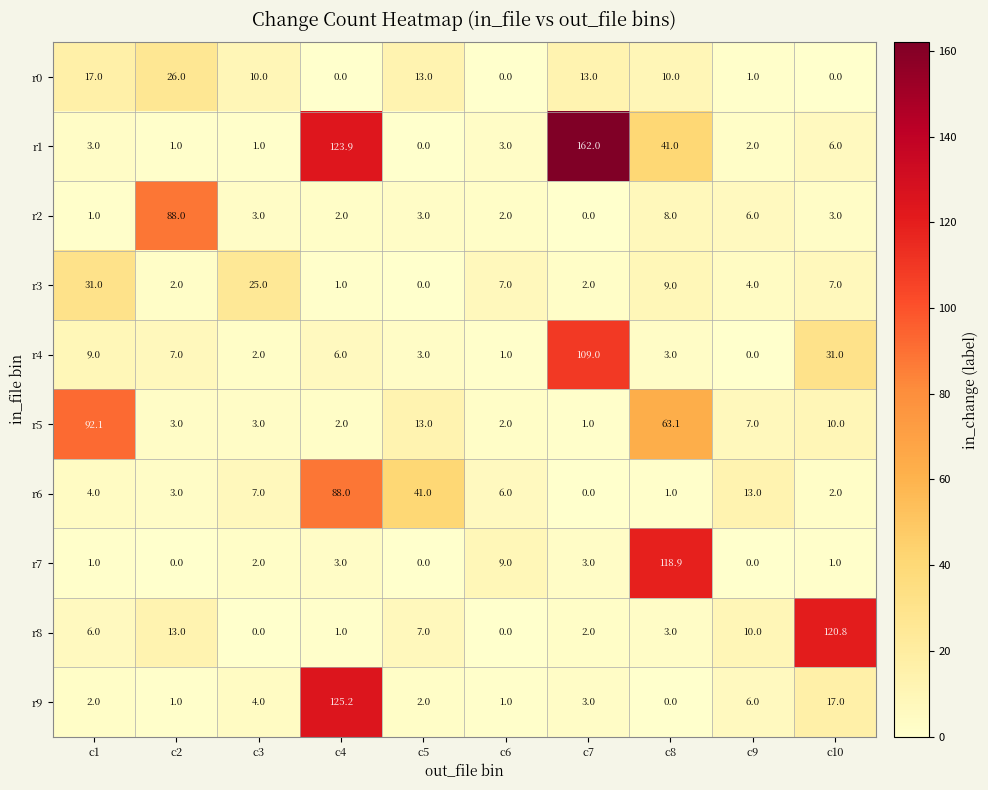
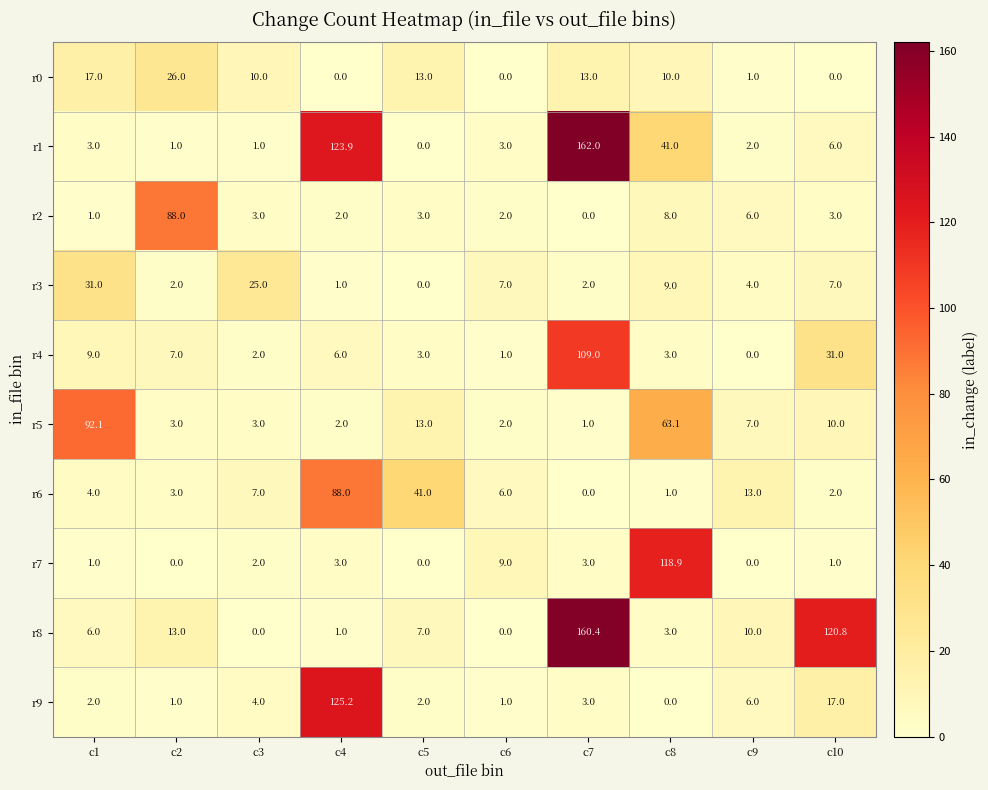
  {
    "r0": {
      "c1": 17.0,
      "c2": 26.0,
      "c3": 10.0,
      "c4": 0.0,
      "c5": 13.0,
      "c6": 0.0,
      "c7": 13.0,
      "c8": 10.0,
      "c9": 1.0,
      "c10": 0.0
    },
    "r1": {
      "c1": 3.0,
      "c2": 1.0,
      "c3": 1.0,
      "c4": 123.9,
      "c5": 0.0,
      "c6": 3.0,
      "c7": 162.0,
      "c8": 41.0,
      "c9": 2.0,
      "c10": 6.0
    },
    "r2": {
      "c1": 1.0,
      "c2": 88.0,
      "c3": 3.0,
      "c4": 2.0,
      "c5": 3.0,
      "c6": 2.0,
      "c7": 0.0,
      "c8": 8.0,
      "c9": 6.0,
      "c10": 3.0
    },
    "r3": {
      "c1": 31.0,
      "c2": 2.0,
      "c3": 25.0,
      "c4": 1.0,
      "c5": 0.0,
      "c6": 7.0,
      "c7": 2.0,
      "c8": 9.0,
      "c9": 4.0,
      "c10": 7.0
    },
    "r4": {
      "c1": 9.0,
      "c2": 7.0,
      "c3": 2.0,
      "c4": 6.0,
      "c5": 3.0,
      "c6": 1.0,
      "c7": 109.0,
      "c8": 3.0,
      "c9": 0.0,
      "c10": 31.0
    },
    "r5": {
      "c1": 92.1,
      "c2": 3.0,
      "c3": 3.0,
      "c4": 2.0,
      "c5": 13.0,
      "c6": 2.0,
      "c7": 1.0,
      "c8": 63.1,
      "c9": 7.0,
      "c10": 10.0
    },
    "r6": {
      "c1": 4.0,
      "c2": 3.0,
      "c3": 7.0,
      "c4": 88.0,
      "c5": 41.0,
      "c6": 6.0,
      "c7": 0.0,
      "c8": 1.0,
      "c9": 13.0,
      "c10": 2.0
    },
    "r7": {
      "c1": 1.0,
      "c2": 0.0,
      "c3": 2.0,
      "c4": 3.0,
      "c5": 0.0,
      "c6": 9.0,
      "c7": 3.0,
      "c8": 118.9,
      "c9": 0.0,
      "c10": 1.0
    },
    "r8": {
      "c1": 6.0,
      "c2": 13.0,
      "c3": 0.0,
      "c4": 1.0,
      "c5": 7.0,
      "c6": 0.0,
-     "c7": 2.0,
+     "c7": 160.4,
      "c8": 3.0,
      "c9": 10.0,
      "c10": 120.8
    },
    "r9": {
      "c1": 2.0,
      "c2": 1.0,
      "c3": 4.0,
      "c4": 125.2,
      "c5": 2.0,
      "c6": 1.0,
      "c7": 3.0,
      "c8": 0.0,
      "c9": 6.0,
      "c10": 17.0
    }
  }
